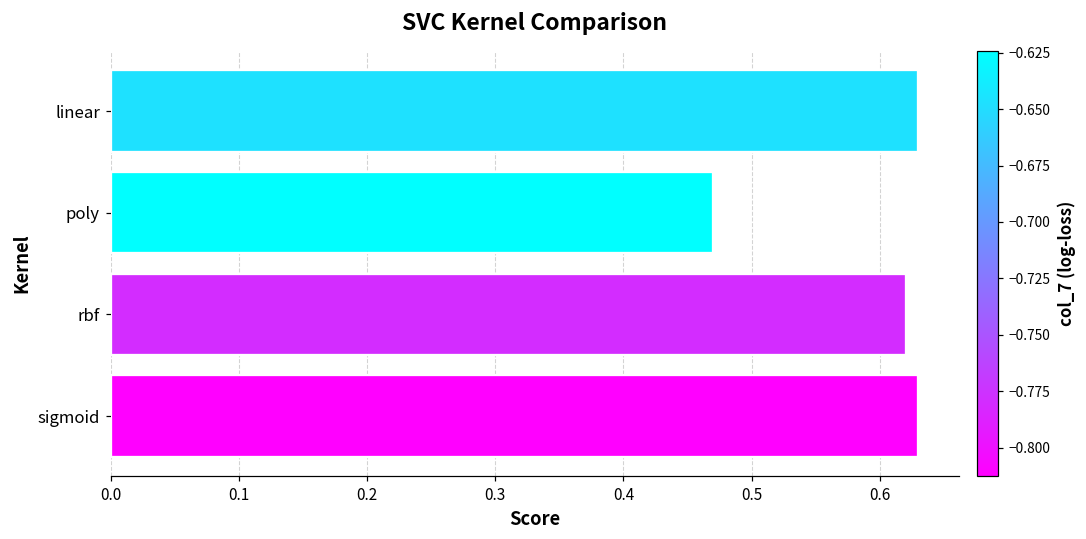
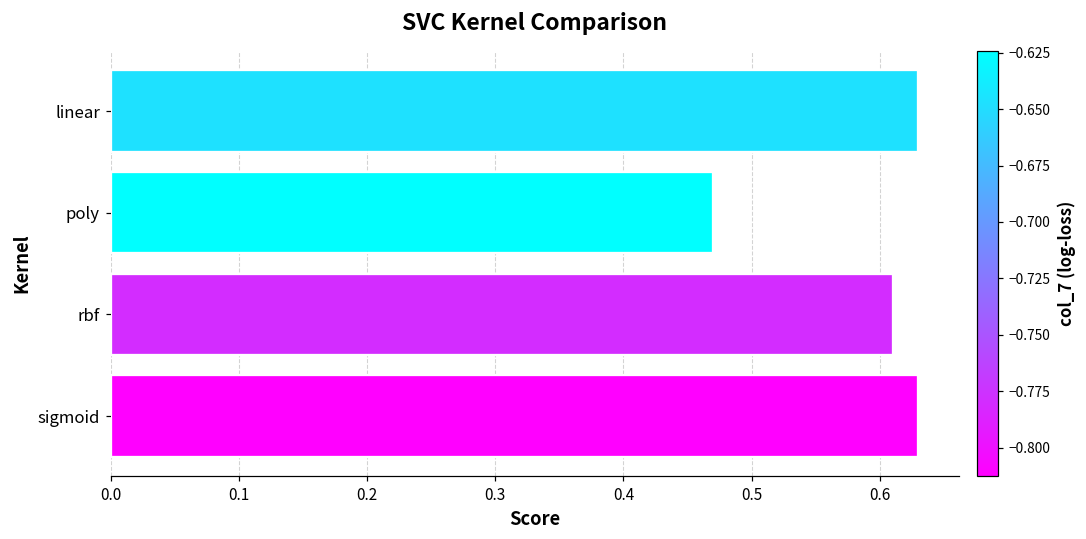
  {
    "linear": 0.63,
    "poly": 0.47,
-   "rbf": 0.62,
+   "rbf": 0.61,
    "sigmoid": 0.63
  }
